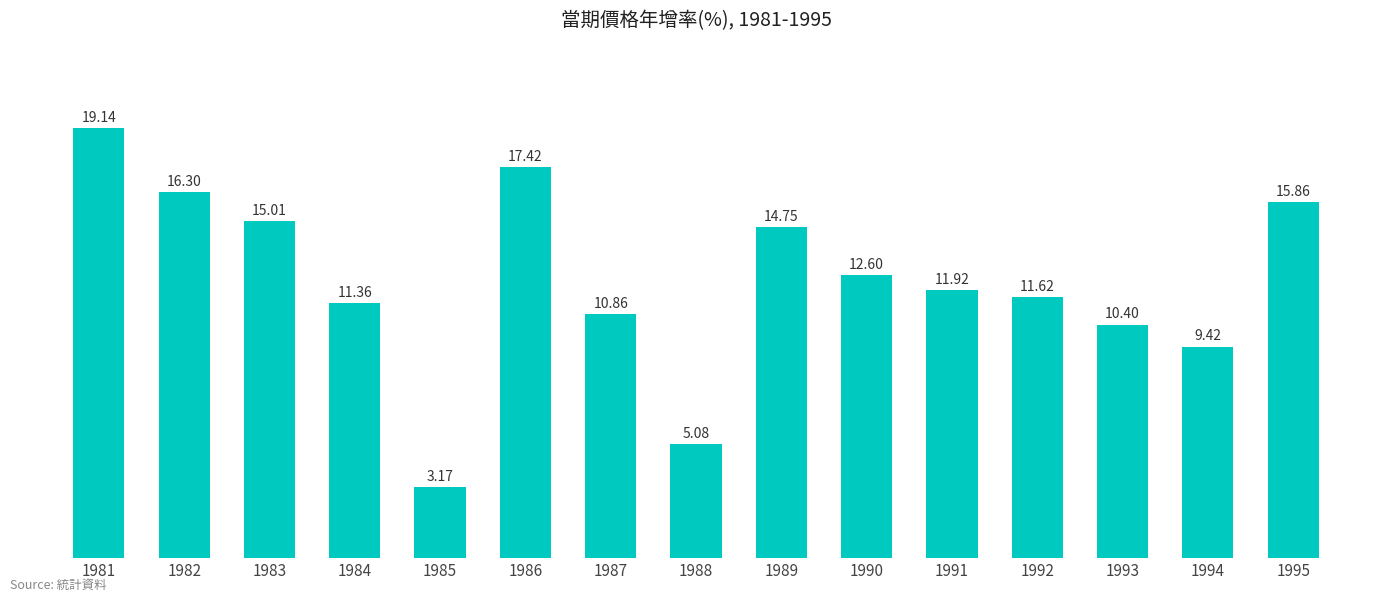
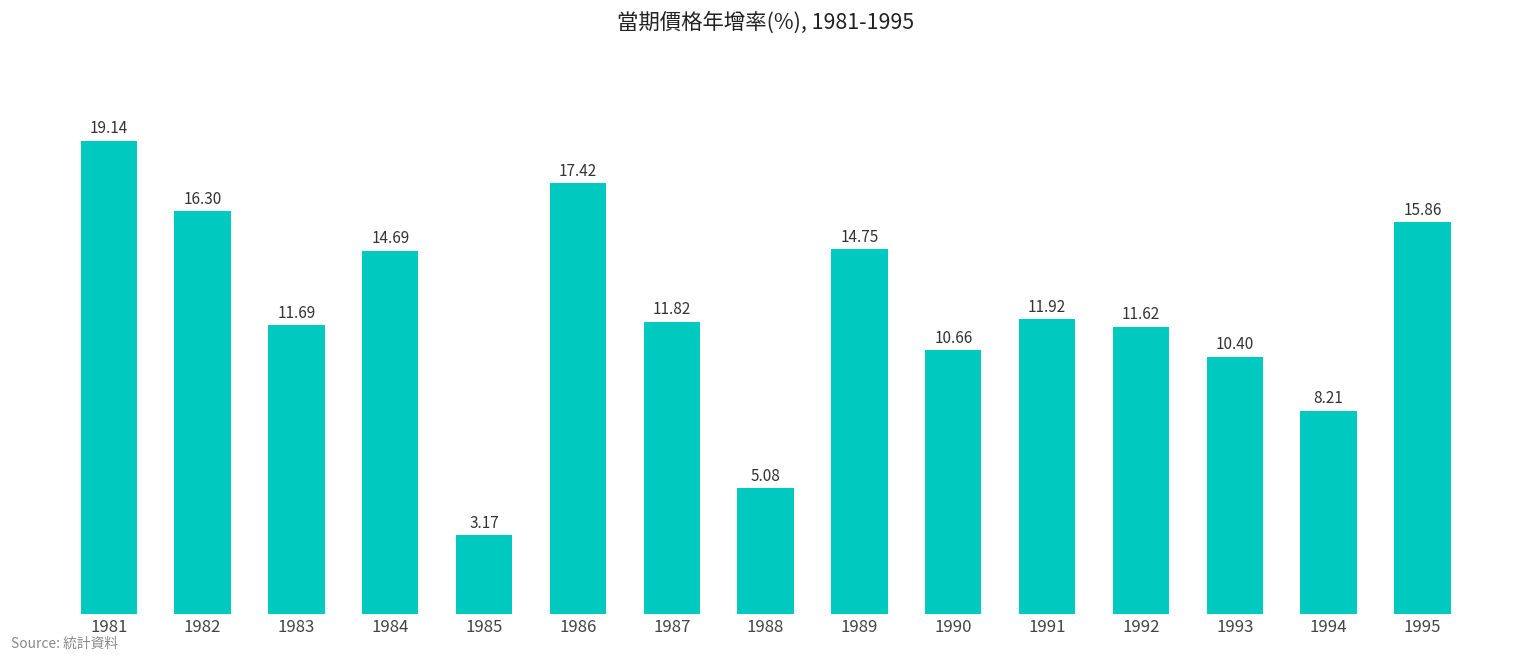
  {
    "1981": 19.14,
    "1982": 16.30,
-   "1983": 15.01,
-   "1984": 11.36,
+   "1983": 11.69,
+   "1984": 14.69,
    "1985": 3.17,
    "1986": 17.42,
-   "1987": 10.86,
+   "1987": 11.82,
    "1988": 5.08,
    "1989": 14.75,
-   "1990": 12.60,
+   "1990": 10.66,
    "1991": 11.92,
    "1992": 11.62,
    "1993": 10.40,
-   "1994": 9.42,
+   "1994": 8.21,
    "1995": 15.86
  }
